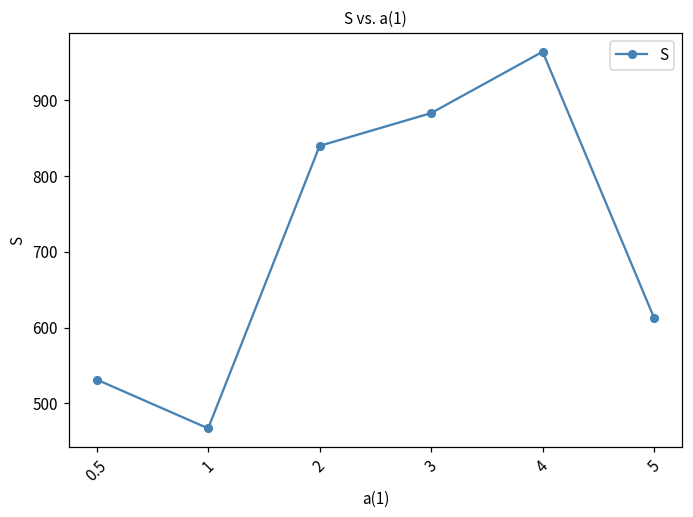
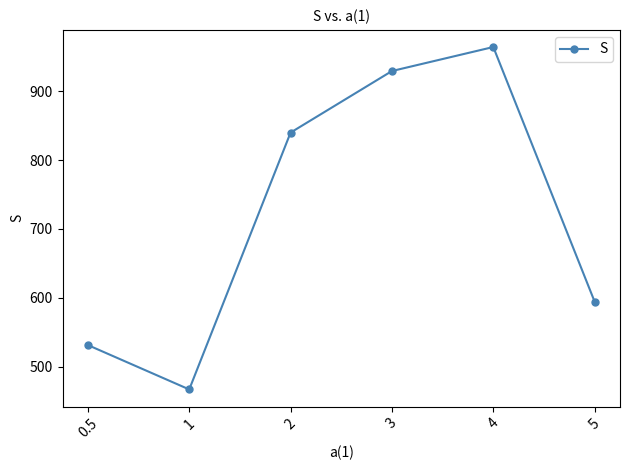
  {
    "0.5": 530,
    "1": 470,
    "2": 840,
-   "3": 880,
+   "3": 930,
    "4": 960,
-   "5": 610
+   "5": 590
  }
